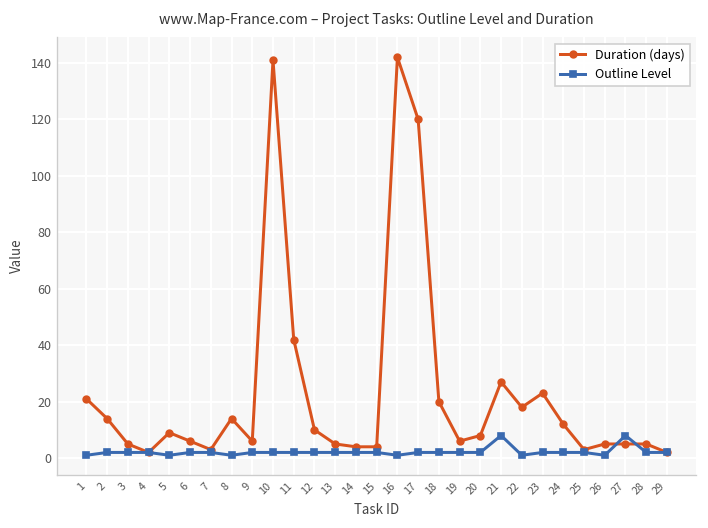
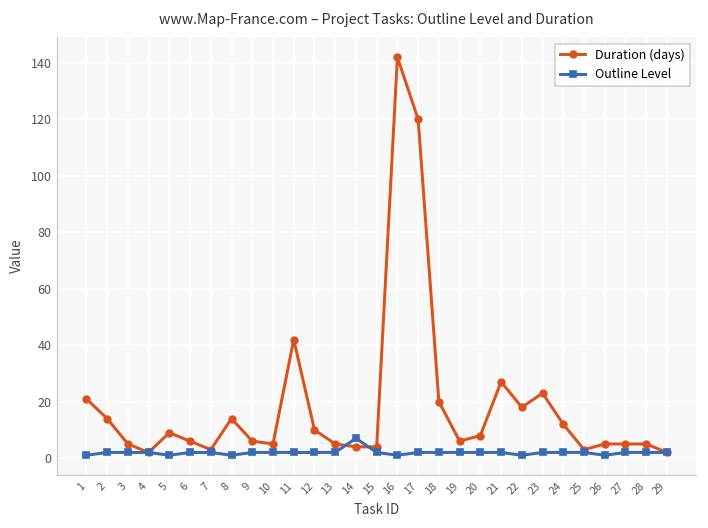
  {
    "Duration (days)": {
      "1": 21,
      "2": 14,
      "3": 5,
      "5": 9,
      "6": 6,
      "8": 14,
      "9": 6,
-     "10": 141,
+     "10": 5,
      "11": 42,
      "12": 10,
      "13": 5,
      "14": 4,
      "15": 4,
      "16": 142,
      "17": 120,
      "18": 20,
      "19": 6,
      "20": 8,
      "21": 27,
      "22": 18,
      "23": 23,
      "24": 12,
      "26": 5,
      "27": 5,
      "28": 5
    },
    "Outline Level": {
      "1": 1,
      "2": 2,
      "3": 2,
      "5": 1,
      "6": 2,
      "8": 1,
      "9": 2,
      "10": 2,
      "11": 2,
      "12": 2,
      "13": 2,
-     "14": 2,
+     "14": 7,
      "15": 2,
      "16": 1,
      "17": 2,
      "18": 2,
      "19": 2,
      "20": 2,
-     "21": 8,
+     "21": 2,
      "22": 1,
      "23": 2,
      "24": 2,
      "26": 1,
-     "27": 8,
+     "27": 2,
      "28": 2
    }
  }
